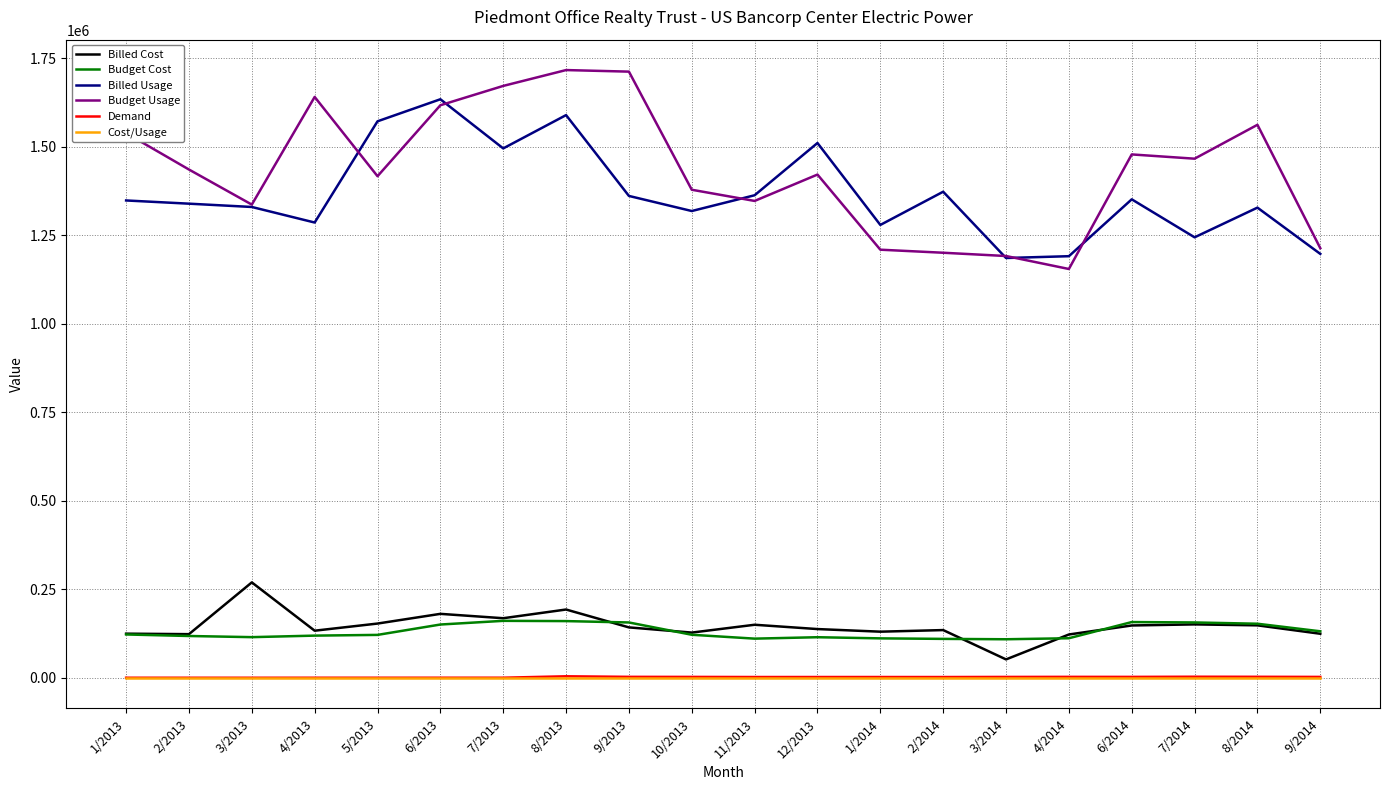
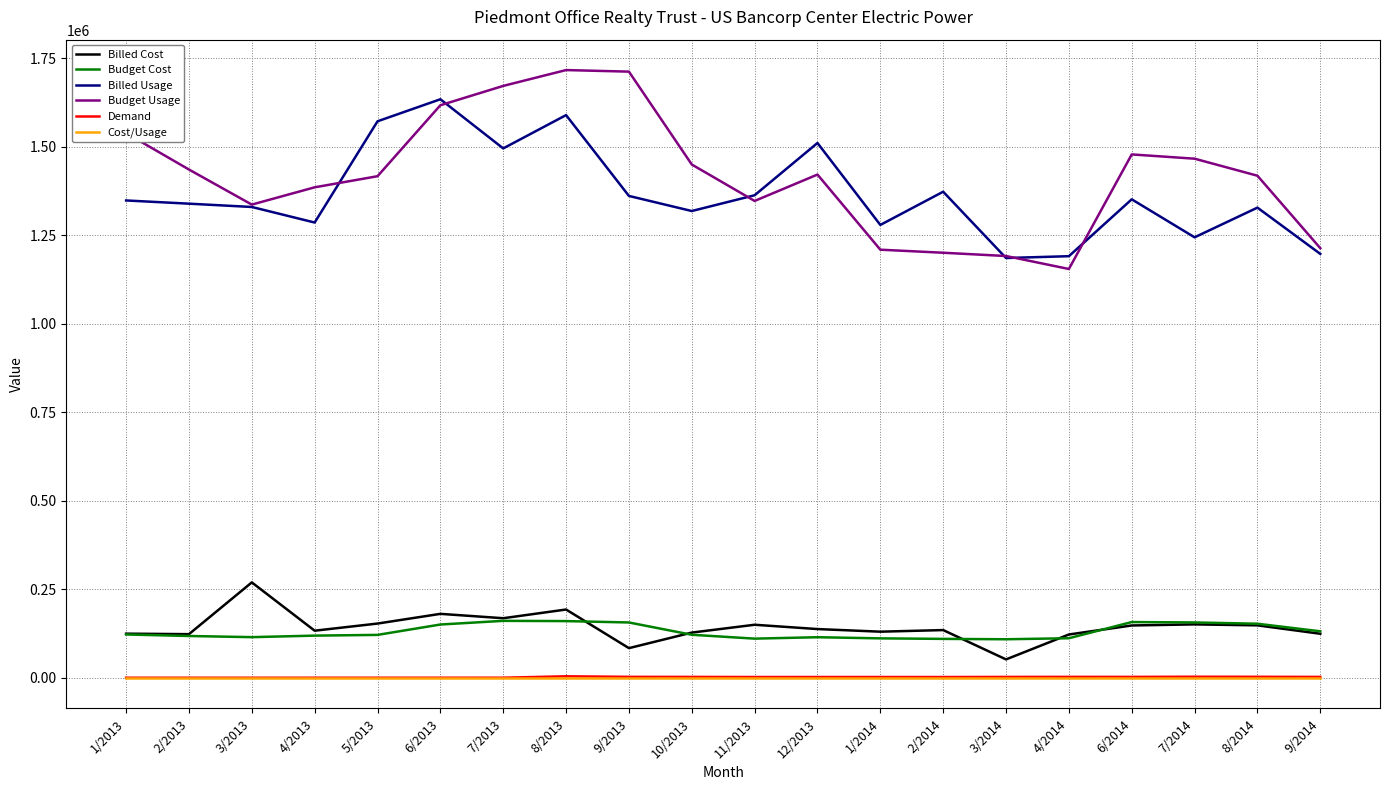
  {
    "Billed Cost": {
      "3/2013": 270000,
      "4/2013": 130000,
      "5/2013": 150000,
      "6/2013": 180000,
      "7/2013": 170000,
      "8/2013": 190000,
-     "9/2013": 140000,
+     "9/2013": 80000,
      "11/2013": 150000,
      "12/2013": 140000,
      "1/2014": 130000,
      "2/2014": 140000,
      "3/2014": 50000,
      "4/2014": 120000,
      "6/2014": 150000
    },
    "Budget Cost": {
      "3/2013": 120000,
      "4/2013": 120000,
      "5/2013": 120000,
      "6/2013": 150000,
      "7/2013": 160000,
      "8/2013": 160000,
      "9/2013": 160000,
      "11/2013": 110000,
      "12/2013": 120000,
      "1/2014": 110000,
      "2/2014": 110000,
      "3/2014": 110000,
      "4/2014": 110000,
      "6/2014": 160000
    },
    "Billed Usage": {
      "1/2013": 1350000,
      "2/2013": 1340000,
      "4/2013": 1290000,
      "5/2013": 1570000,
      "6/2013": 1630000,
      "7/2013": 1500000,
      "8/2013": 1590000,
      "9/2013": 1360000,
      "10/2013": 1320000,
      "11/2013": 1360000,
      "12/2013": 1510000,
      "1/2014": 1280000,
      "2/2014": 1370000,
      "4/2014": 1190000,
      "6/2014": 1350000,
      "7/2014": 1240000,
      "8/2014": 1330000,
      "9/2014": 1200000
    },
    "Budget Usage": {
      "2/2013": 1440000,
-     "4/2013": 1640000,
+     "4/2013": 1390000,
      "5/2013": 1420000,
      "6/2013": 1620000,
      "7/2013": 1670000,
      "8/2013": 1720000,
      "9/2013": 1710000,
-     "10/2013": 1380000,
+     "10/2013": 1450000,
      "11/2013": 1350000,
      "12/2013": 1420000,
      "1/2014": 1210000,
      "2/2014": 1200000,
      "4/2014": 1150000,
      "6/2014": 1480000,
      "7/2014": 1470000,
-     "8/2014": 1560000,
+     "8/2014": 1420000,
      "9/2014": 1210000
    }
  }
